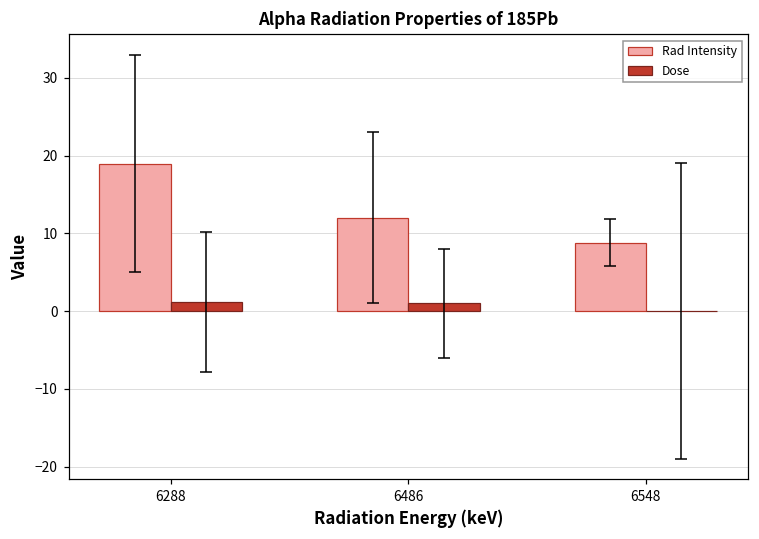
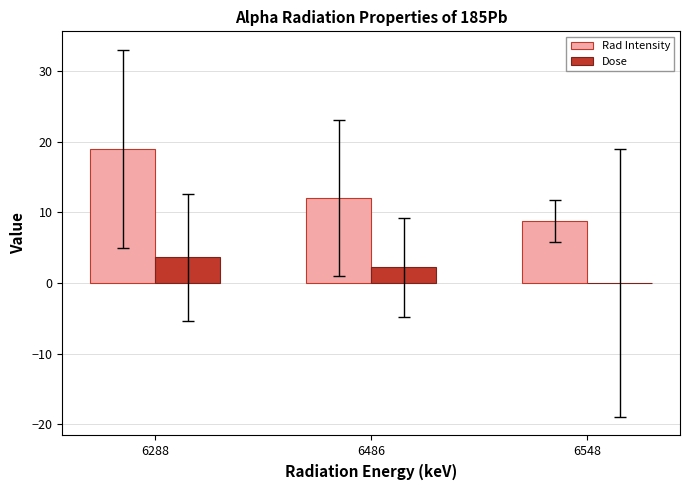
  {
    "Rad Intensity": {
      "6288": 19,
      "6486": 12,
      "6548": 9
    },
    "Dose": {
-     "6288": 1,
-     "6486": 1
+     "6288": 4,
+     "6486": 2
    }
  }
